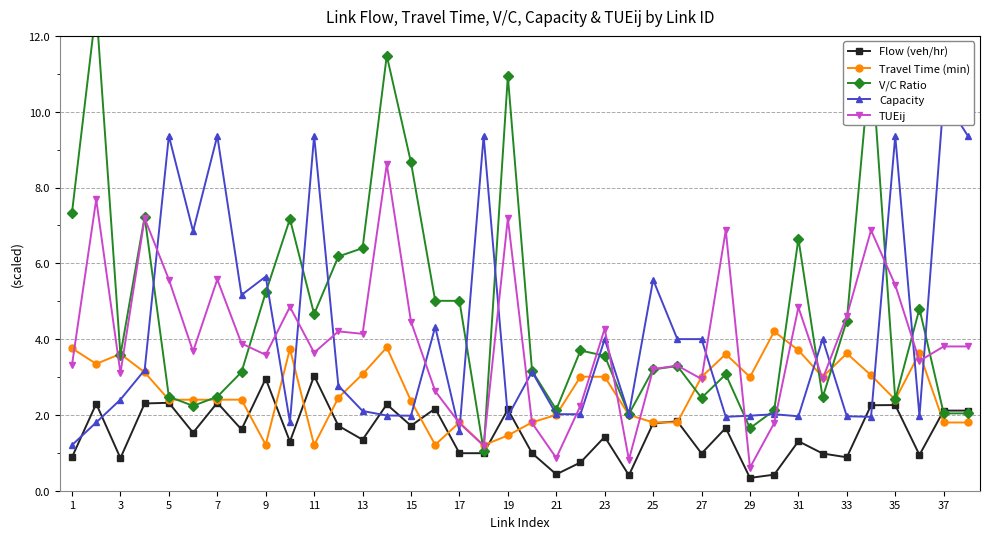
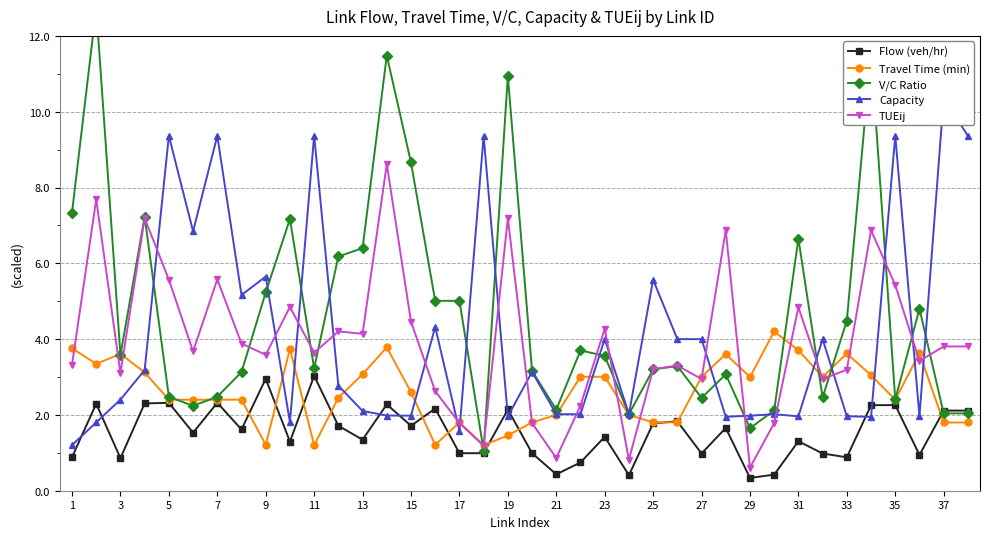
  {
    "Flow (veh/hr)": {
      "1": 0.9,
      "3": 0.9,
      "5": 2.3,
      "7": 2.3,
      "9": 3.0,
      "11": 3.0,
      "13": 1.3,
      "15": 1.7,
      "17": 1.0,
      "19": 2.1,
      "21": 0.4,
      "23": 1.4,
      "27": 1.0,
      "29": 0.3,
      "31": 1.3,
      "33": 0.9,
      "35": 2.3,
      "37": 2.1
    },
    "Travel Time (min)": {
      "1": 3.8,
      "5": 2.4,
      "7": 2.4,
      "9": 1.2,
      "11": 1.2,
      "13": 3.1,
-     "15": 2.4,
+     "15": 2.6,
      "19": 1.5,
      "23": 3.0,
      "29": 3.0,
      "31": 3.7,
      "33": 3.6,
      "37": 1.8
    },
    "V/C Ratio": {
      "1": 7.3,
      "5": 2.5,
      "7": 2.5,
      "9": 5.2,
-     "11": 4.7,
+     "11": 3.2,
      "13": 6.4,
      "15": 8.7,
      "17": 5.0,
      "19": 10.9,
      "21": 2.1,
      "23": 3.6,
      "27": 2.5,
      "29": 1.7,
      "31": 6.7,
      "33": 4.5,
      "37": 2.0
    },
    "Capacity": {
      "1": 1.2,
      "3": 2.4,
      "5": 9.4,
      "7": 9.4,
      "9": 5.7,
      "11": 9.4,
      "13": 2.1,
      "15": 2.0,
      "17": 1.6,
      "19": 2.0,
      "23": 4.0,
      "25": 5.6,
      "27": 4.0,
      "29": 2.0,
      "31": 2.0,
      "33": 2.0,
      "35": 9.4
    },
    "TUEij": {
      "1": 3.3,
      "3": 3.1,
      "5": 5.6,
      "7": 5.6,
      "9": 3.6,
      "11": 3.6,
      "13": 4.1,
      "15": 4.5,
      "19": 7.2,
      "21": 0.9,
      "23": 4.3,
      "29": 0.6,
      "31": 4.8,
-     "33": 4.6,
+     "33": 3.2,
      "35": 5.4,
      "37": 3.8
    }
  }
